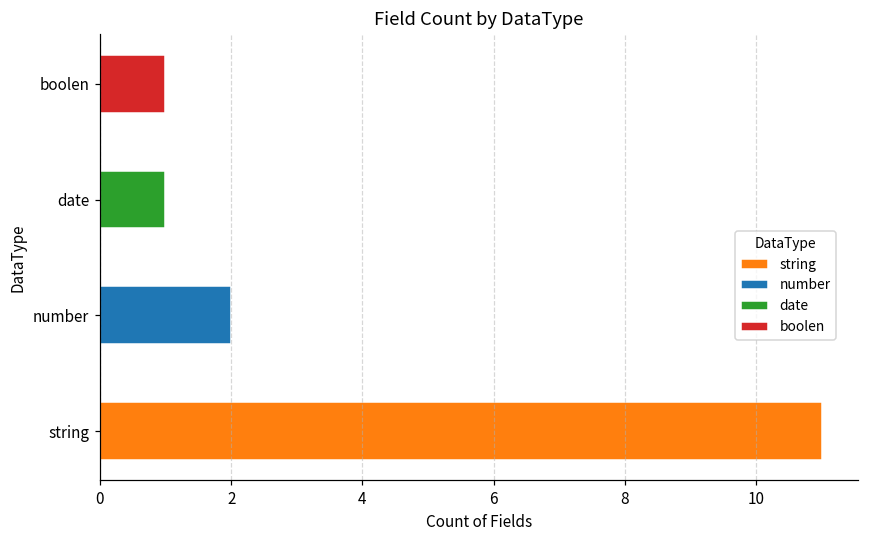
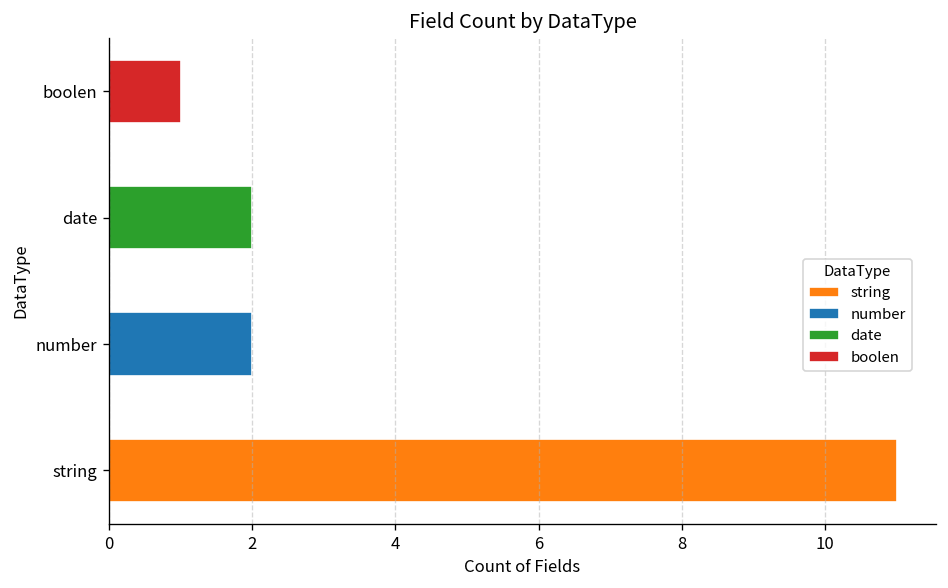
  {
    "boolen": 1,
-   "date": 1,
+   "date": 2,
    "number": 2,
    "string": 11
  }
